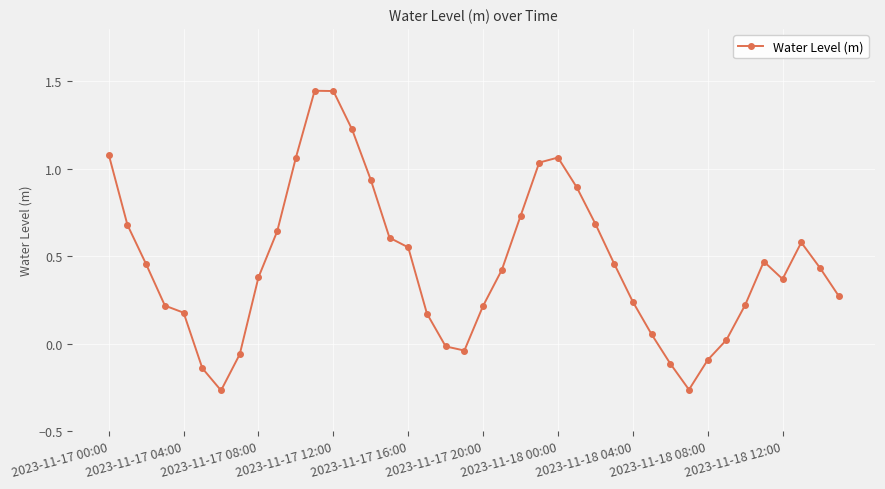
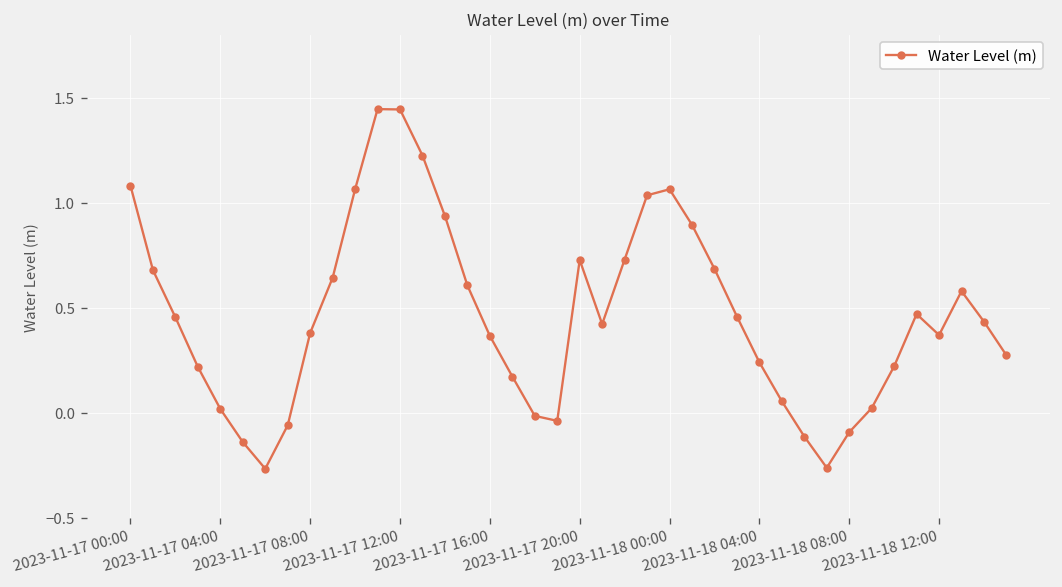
  {
    "2023-11-17 00:00": 1.08,
-   "2023-11-17 04:00": 0.18,
+   "2023-11-17 04:00": 0.02,
    "2023-11-17 08:00": 0.38,
    "2023-11-17 12:00": 1.44,
-   "2023-11-17 16:00": 0.55,
-   "2023-11-17 20:00": 0.22,
+   "2023-11-17 16:00": 0.37,
+   "2023-11-17 20:00": 0.73,
    "2023-11-18 00:00": 1.06,
    "2023-11-18 04:00": 0.24,
    "2023-11-18 08:00": -0.09,
    "2023-11-18 12:00": 0.37
  }
